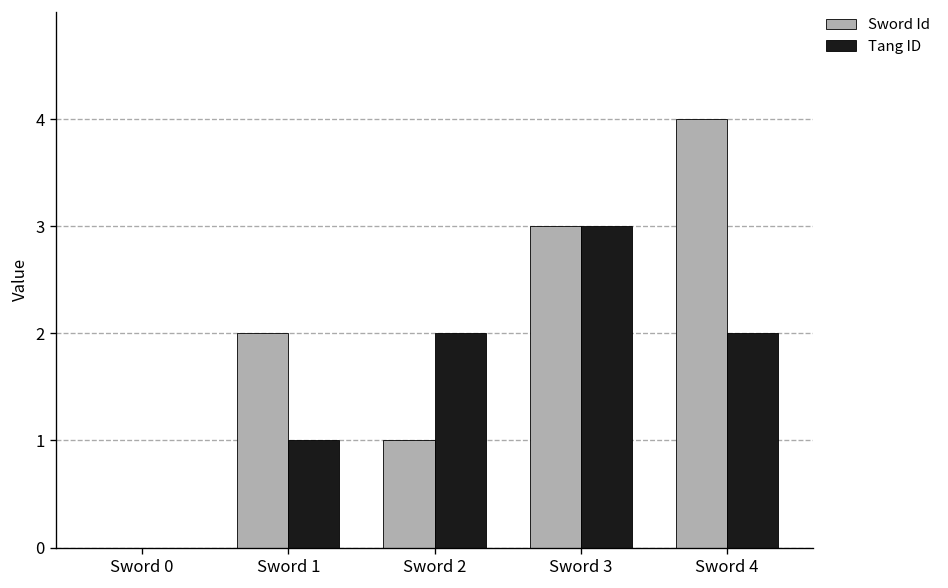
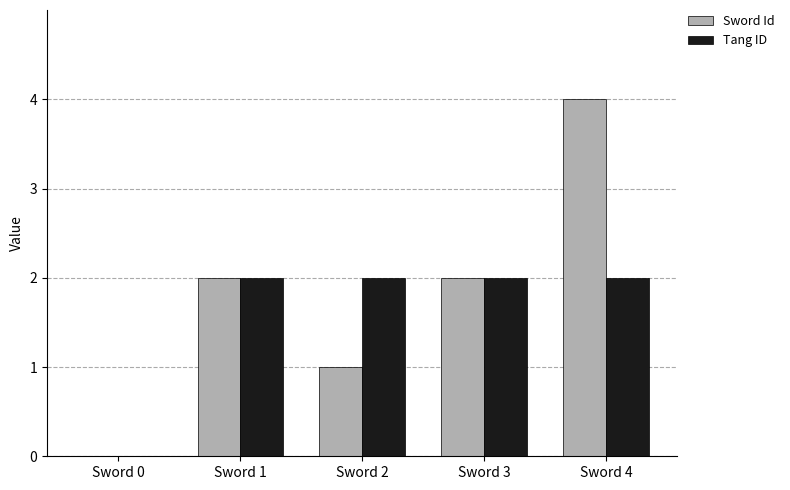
  {
    "Sword Id": {
      "Sword 0": 0,
      "Sword 1": 2,
      "Sword 2": 1,
-     "Sword 3": 3,
+     "Sword 3": 2,
      "Sword 4": 4
    },
    "Tang ID": {
      "Sword 0": 0,
-     "Sword 1": 1,
+     "Sword 1": 2,
      "Sword 2": 2,
-     "Sword 3": 3,
+     "Sword 3": 2,
      "Sword 4": 2
    }
  }
